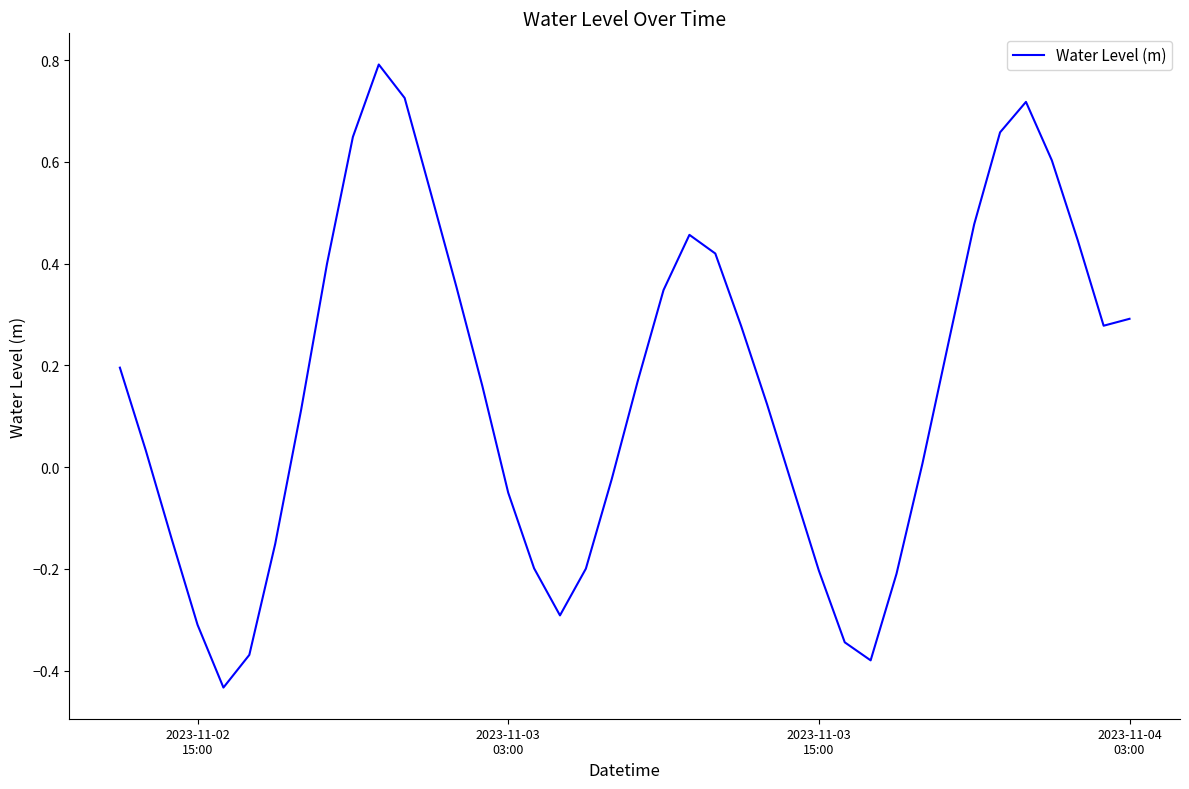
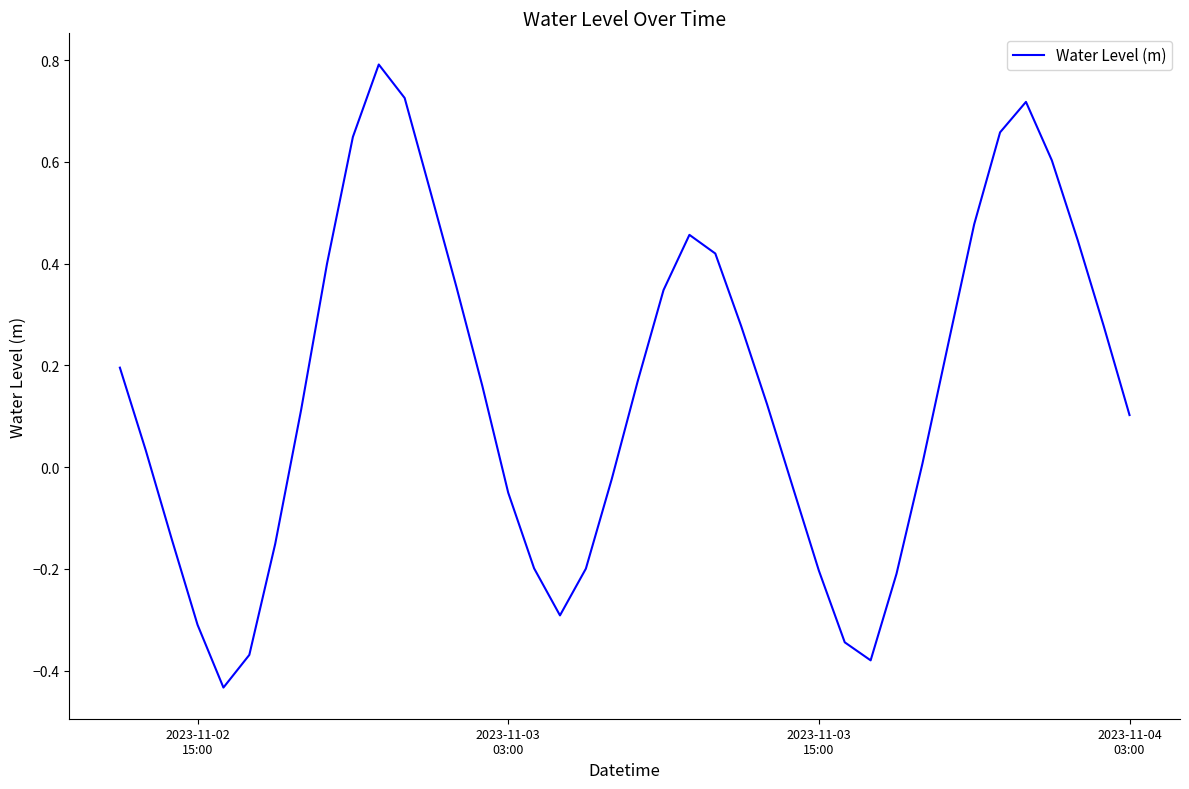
  {
    "2023-11-02 15:00": -0.31,
    "2023-11-03 03:00": -0.05,
    "2023-11-03 15:00": -0.20,
-   "2023-11-04 03:00": 0.29
+   "2023-11-04 03:00": 0.10
  }
